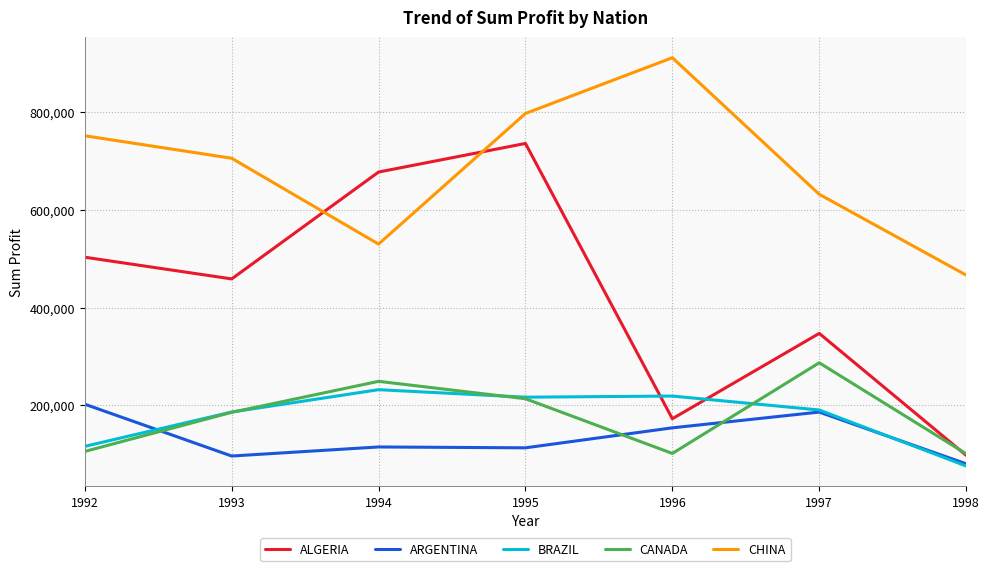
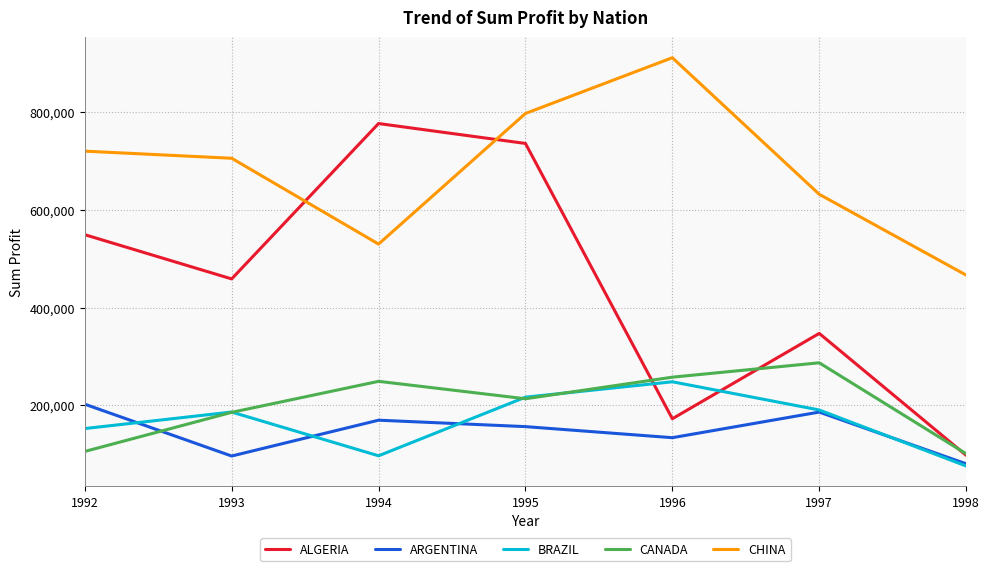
  {
    "ALGERIA": {
-     "1992": "500,000",
+     "1992": "550,000",
      "1993": "460,000",
-     "1994": "680,000",
+     "1994": "780,000",
      "1995": "740,000",
      "1996": "170,000",
      "1997": "350,000"
    },
    "ARGENTINA": {
      "1992": "200,000",
      "1993": "100,000",
-     "1994": "110,000",
-     "1995": "110,000",
-     "1996": "150,000"
+     "1994": "170,000",
+     "1995": "160,000",
+     "1996": "130,000"
    },
    "BRAZIL": {
-     "1992": "120,000",
-     "1994": "230,000",
-     "1996": "220,000"
+     "1992": "150,000",
+     "1994": "100,000",
+     "1996": "250,000"
    },
    "CANADA": {
      "1992": "110,000",
      "1994": "250,000",
-     "1996": "100,000",
+     "1996": "260,000",
      "1997": "290,000"
    },
    "CHINA": {
-     "1992": "750,000",
+     "1992": "720,000",
      "1993": "710,000",
      "1994": "530,000",
      "1995": "800,000",
      "1996": "910,000",
      "1997": "630,000",
      "1998": "470,000"
    }
  }
